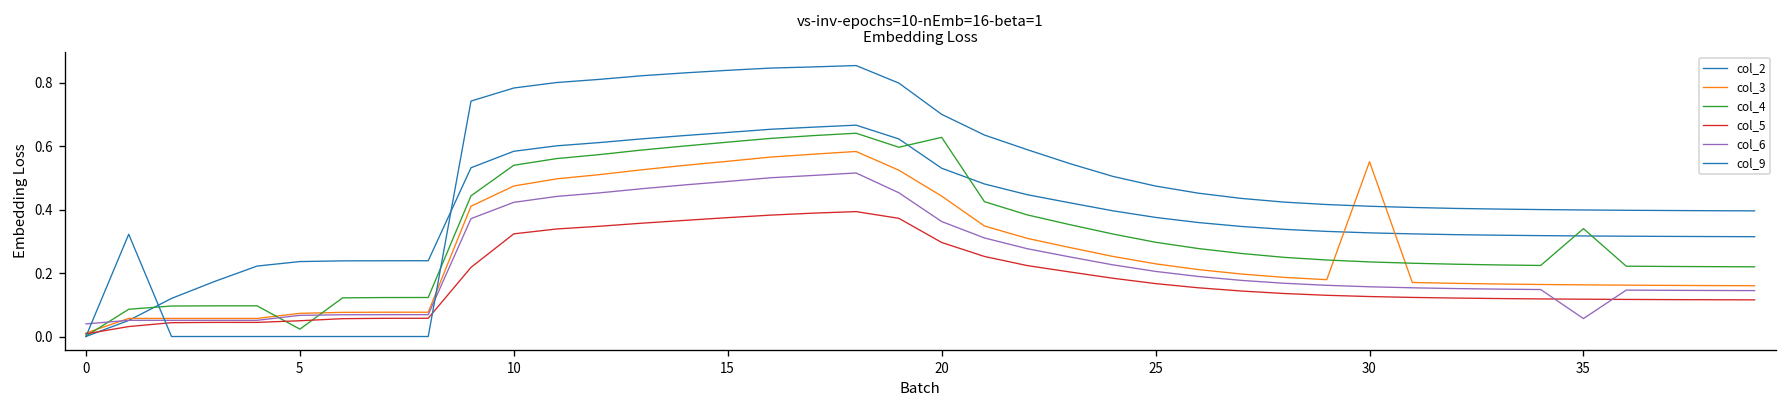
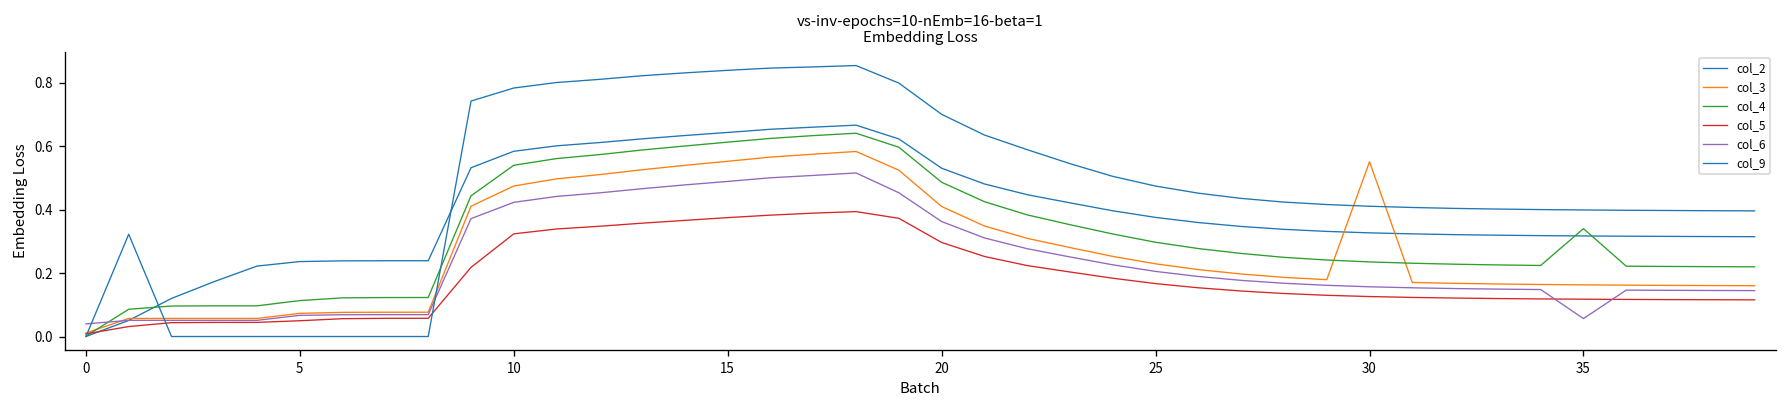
  {
    "col_3": {
      "10": 0.47,
      "15": 0.55,
-     "20": 0.44,
+     "20": 0.41,
      "25": 0.23,
      "30": 0.55,
      "35": 0.16
    },
    "col_4": {
-     "5": 0.02,
+     "5": 0.11,
      "10": 0.54,
      "15": 0.61,
-     "20": 0.63,
+     "20": 0.49,
      "25": 0.30,
      "30": 0.24,
      "35": 0.34
    },
    "col_5": {
      "5": 0.05,
      "10": 0.32,
      "15": 0.37,
      "20": 0.30,
      "25": 0.17,
      "30": 0.13,
      "35": 0.12
    },
    "col_6": {
      "0": 0.04,
      "10": 0.42,
      "15": 0.49,
      "20": 0.36,
      "25": 0.21,
      "30": 0.16,
      "35": 0.06
    }
  }
